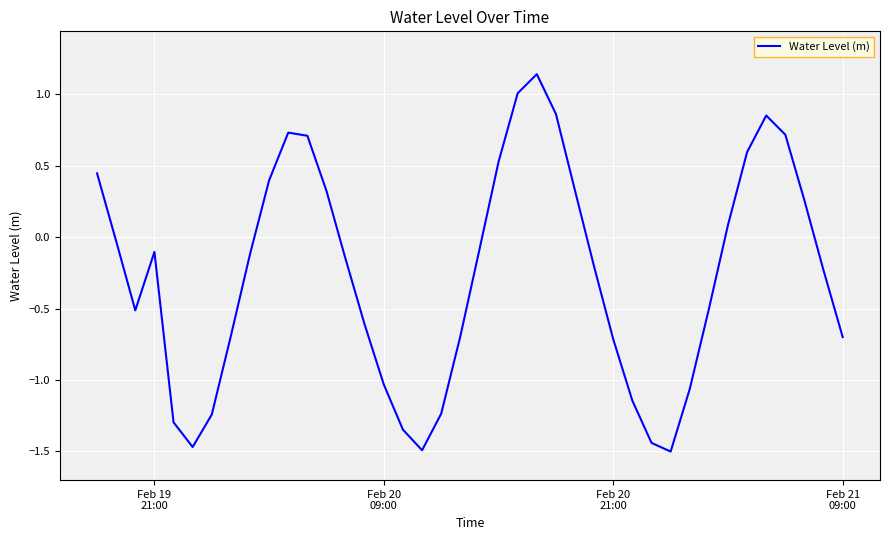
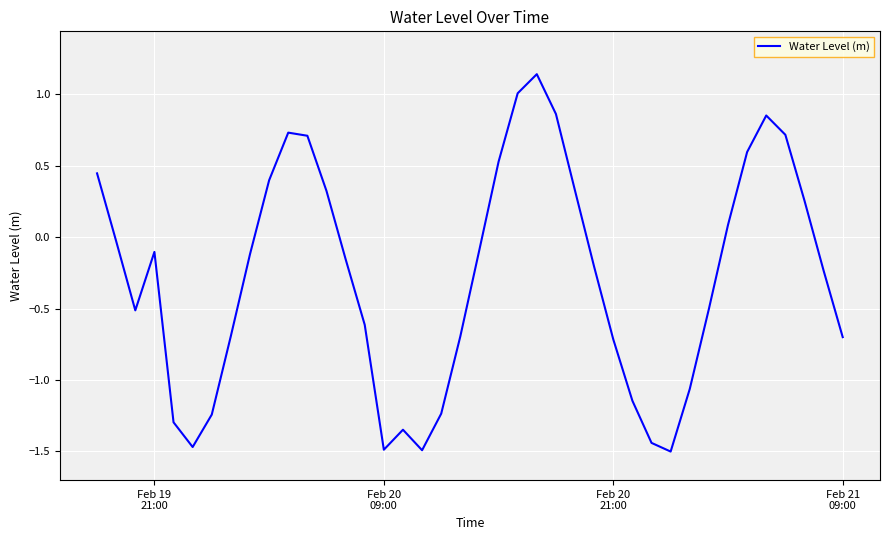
  {
    "Feb 19 21:00": -0.10,
-   "Feb 20 09:00": -1.03,
+   "Feb 20 09:00": -1.49,
    "Feb 20 21:00": -0.72,
    "Feb 21 09:00": -0.70
  }
